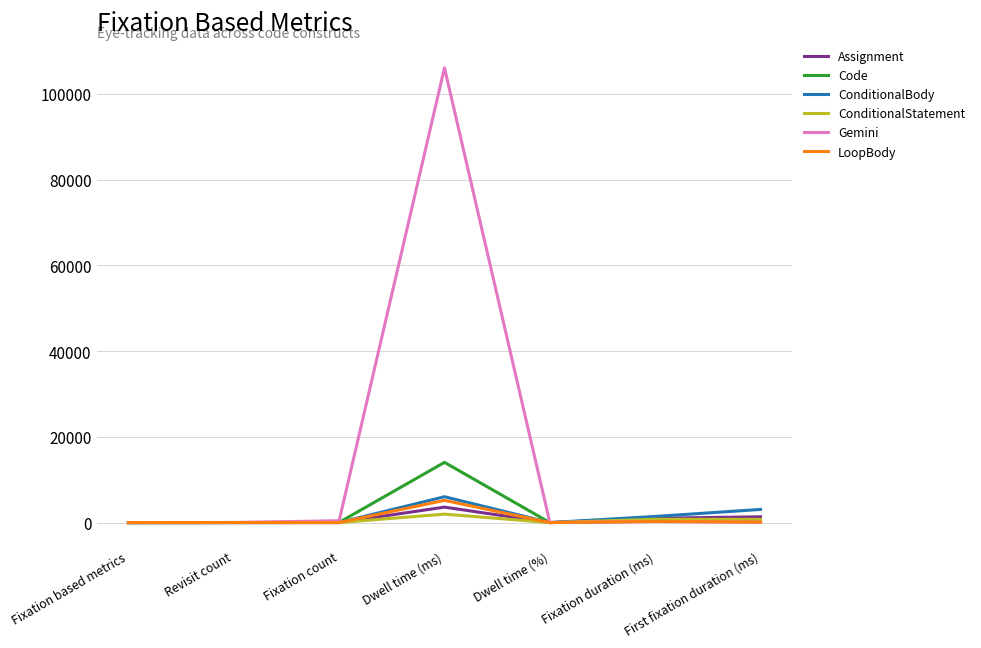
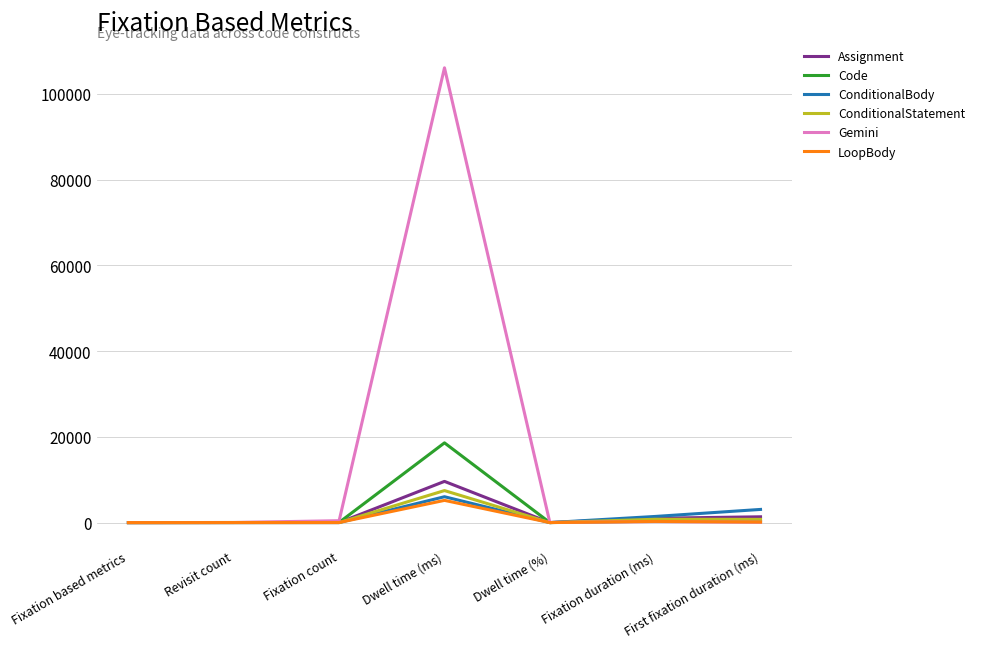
  {
    "Assignment": {
-     "Dwell time (ms)": 4000
+     "Dwell time (ms)": 10000
    },
    "Code": {
-     "Dwell time (ms)": 14000
+     "Dwell time (ms)": 19000
    },
    "ConditionalBody": {
      "Dwell time (ms)": 6000,
      "First fixation duration (ms)": 3000
    },
    "ConditionalStatement": {
-     "Dwell time (ms)": 2000
+     "Dwell time (ms)": 7000
    },
    "Gemini": {
      "Dwell time (ms)": 106000
    },
    "LoopBody": {
      "Dwell time (ms)": 5000
    }
  }
